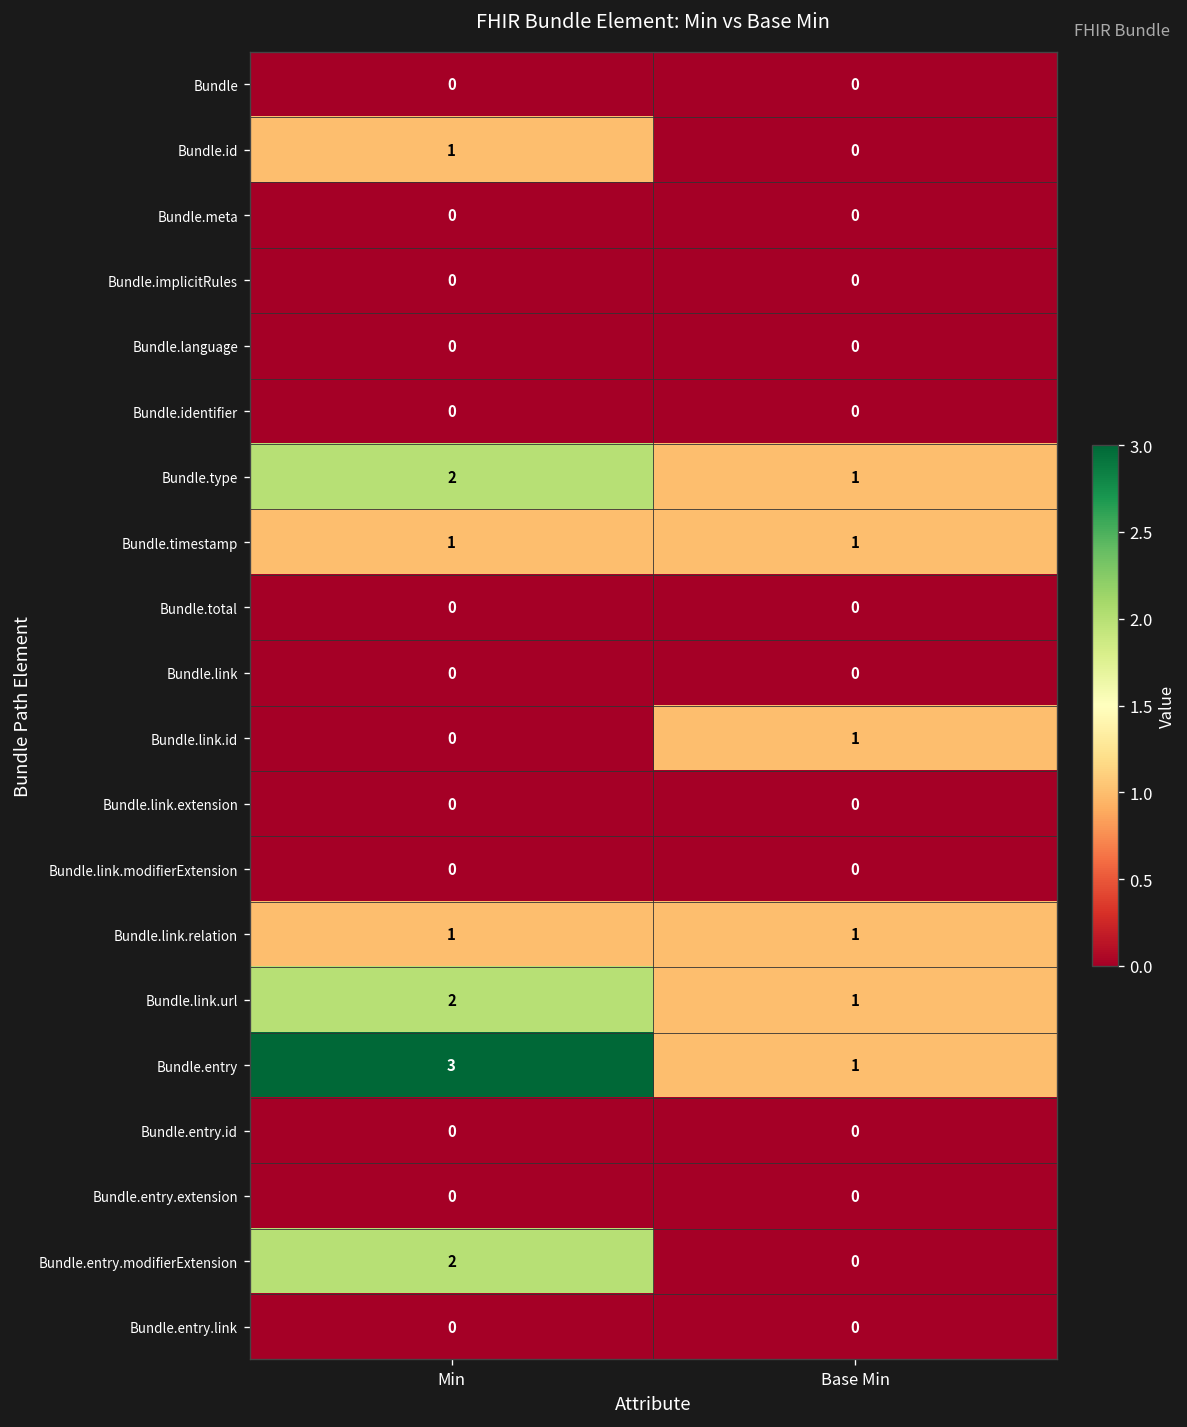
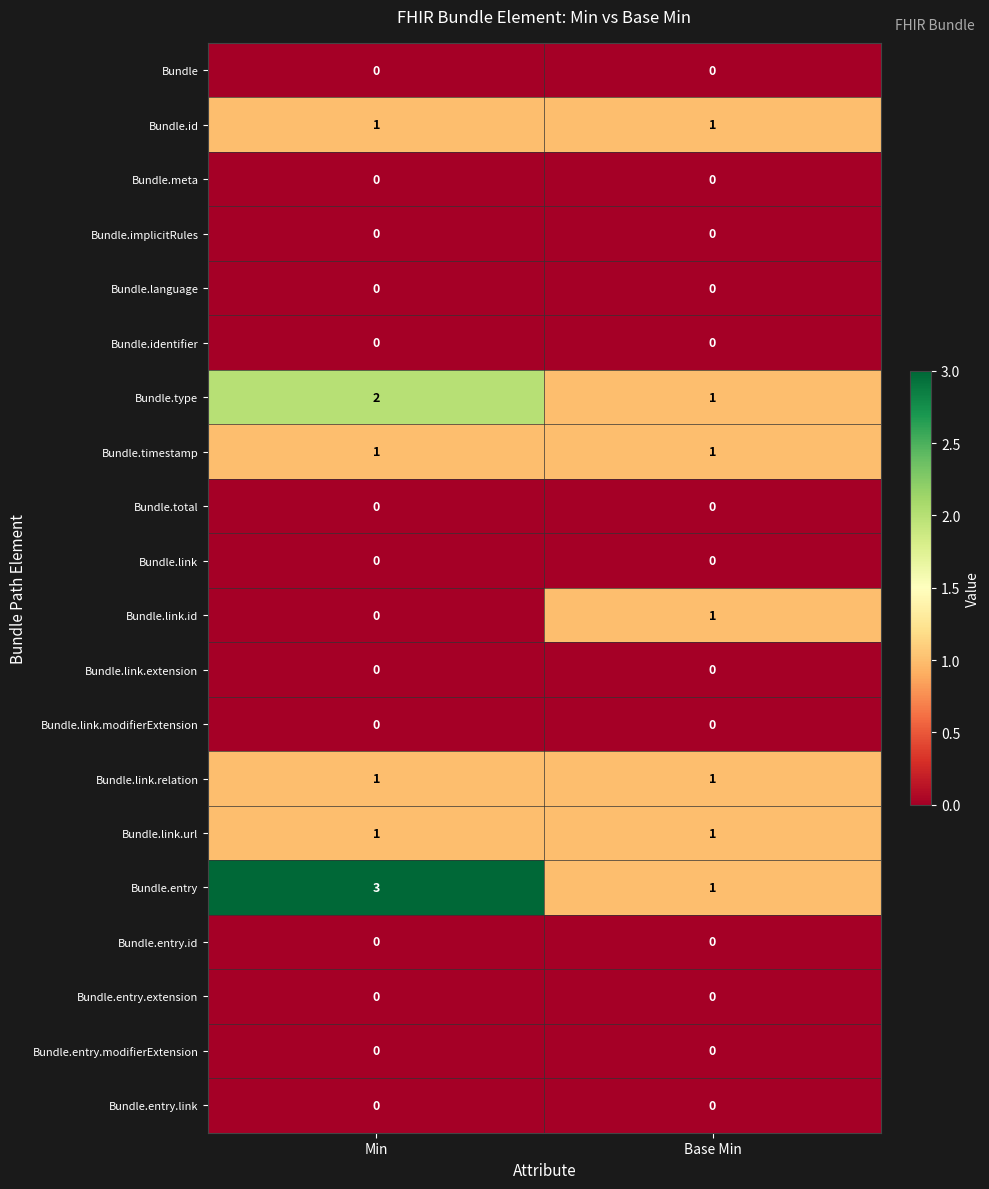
  {
    "Bundle": {
      "Min": 0,
      "Base Min": 0
    },
    "Bundle.id": {
      "Min": 1,
-     "Base Min": 0
+     "Base Min": 1
    },
    "Bundle.meta": {
      "Min": 0,
      "Base Min": 0
    },
    "Bundle.implicitRules": {
      "Min": 0,
      "Base Min": 0
    },
    "Bundle.language": {
      "Min": 0,
      "Base Min": 0
    },
    "Bundle.identifier": {
      "Min": 0,
      "Base Min": 0
    },
    "Bundle.type": {
      "Min": 2,
      "Base Min": 1
    },
    "Bundle.timestamp": {
      "Min": 1,
      "Base Min": 1
    },
    "Bundle.total": {
      "Min": 0,
      "Base Min": 0
    },
    "Bundle.link": {
      "Min": 0,
      "Base Min": 0
    },
    "Bundle.link.id": {
      "Min": 0,
      "Base Min": 1
    },
    "Bundle.link.extension": {
      "Min": 0,
      "Base Min": 0
    },
    "Bundle.link.modifierExtension": {
      "Min": 0,
      "Base Min": 0
    },
    "Bundle.link.relation": {
      "Min": 1,
      "Base Min": 1
    },
    "Bundle.link.url": {
-     "Min": 2,
+     "Min": 1,
      "Base Min": 1
    },
    "Bundle.entry": {
      "Min": 3,
      "Base Min": 1
    },
    "Bundle.entry.id": {
      "Min": 0,
      "Base Min": 0
    },
    "Bundle.entry.extension": {
      "Min": 0,
      "Base Min": 0
    },
    "Bundle.entry.modifierExtension": {
-     "Min": 2,
+     "Min": 0,
      "Base Min": 0
    },
    "Bundle.entry.link": {
      "Min": 0,
      "Base Min": 0
    }
  }
